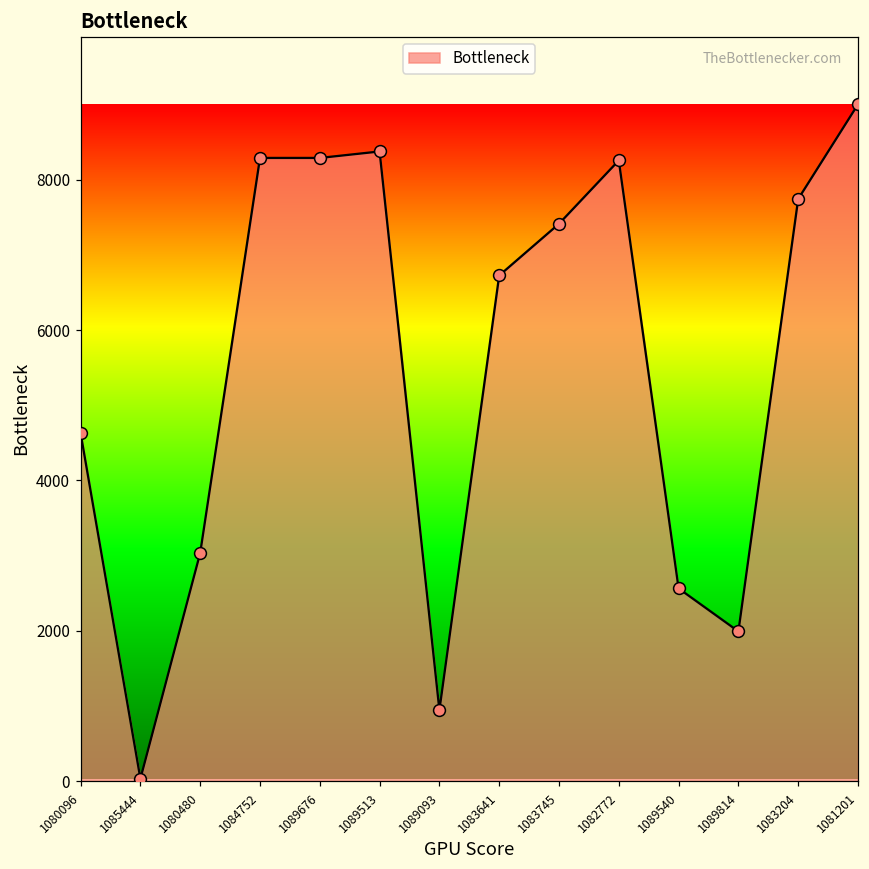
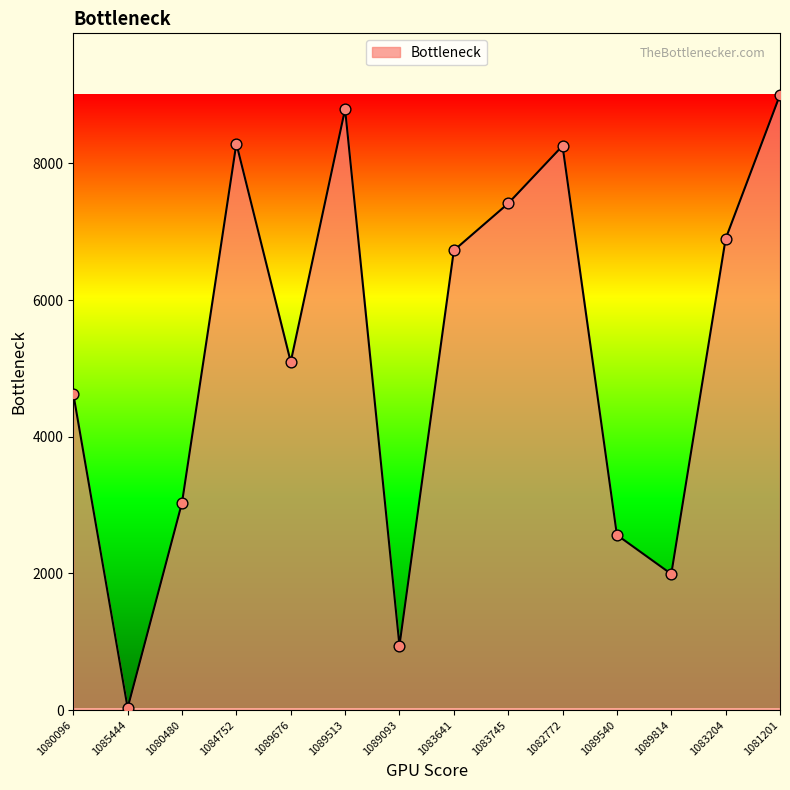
  {
    "1080096": 4600,
    "1085444": 0,
    "1080480": 3000,
    "1084752": 8300,
-   "1089676": 8300,
-   "1089513": 8400,
+   "1089676": 5100,
+   "1089513": 8800,
    "1089093": 900,
    "1083641": 6700,
    "1083745": 7400,
    "1082772": 8300,
    "1089540": 2600,
    "1089814": 2000,
-   "1083204": 7700,
+   "1083204": 6900,
    "1081201": 9000
  }
